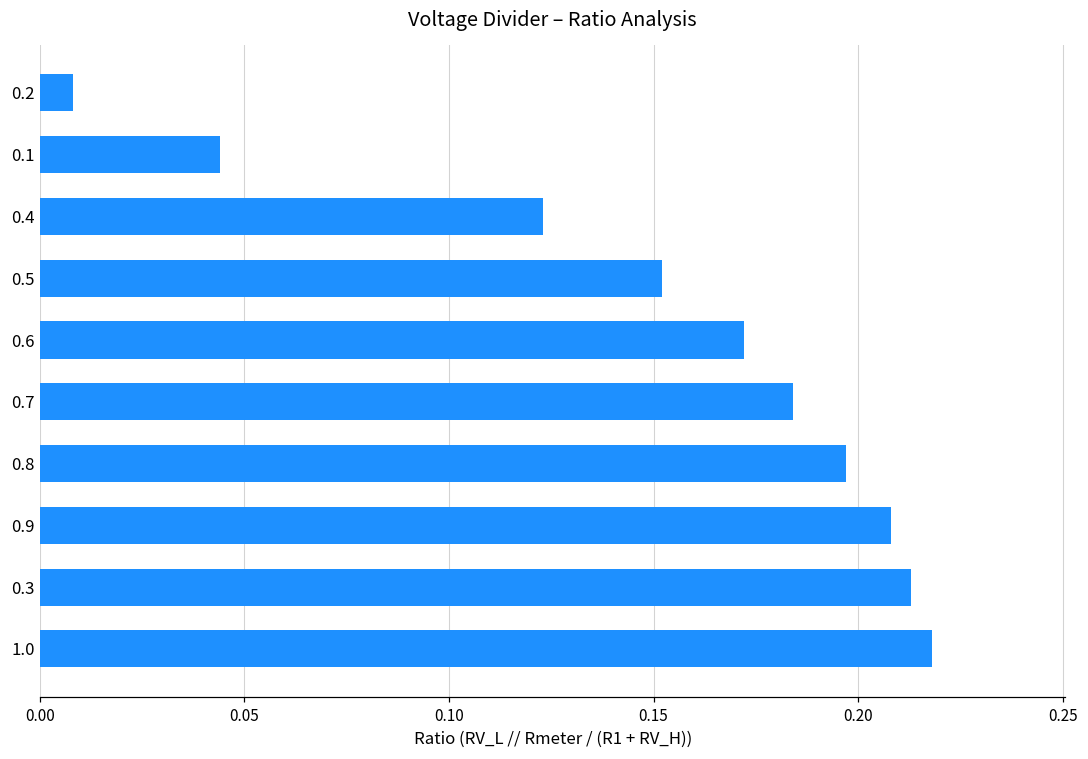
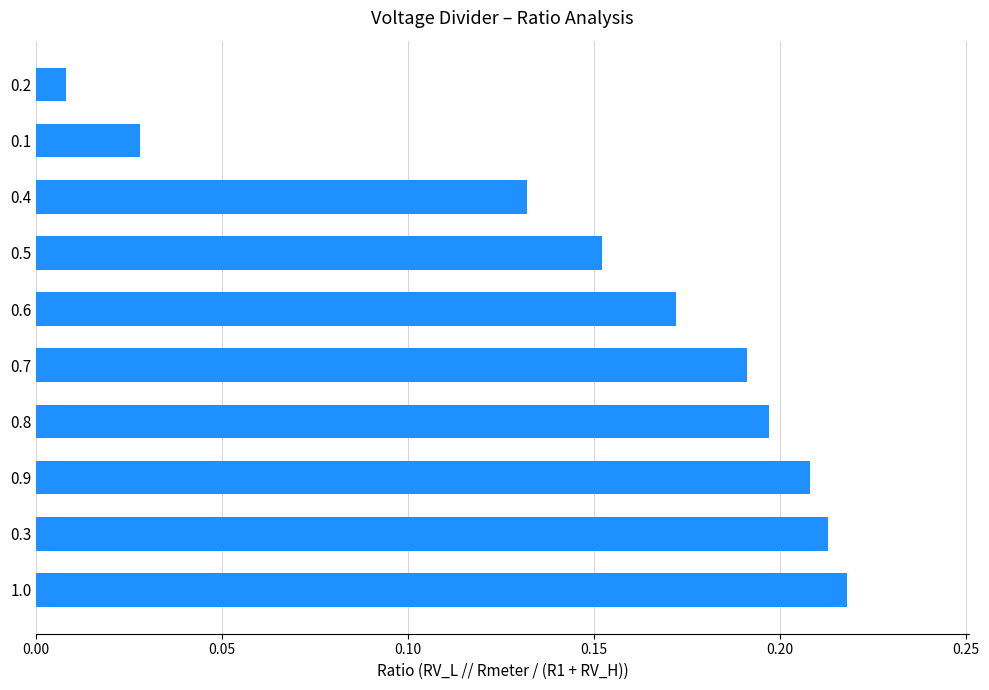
  {
    "0.2": 0.008,
-   "0.1": 0.044,
-   "0.4": 0.123,
+   "0.1": 0.028,
+   "0.4": 0.132,
    "0.5": 0.152,
    "0.6": 0.172,
-   "0.7": 0.184,
+   "0.7": 0.191,
    "0.8": 0.197,
    "0.9": 0.208,
    "0.3": 0.213,
    "1.0": 0.218
  }
